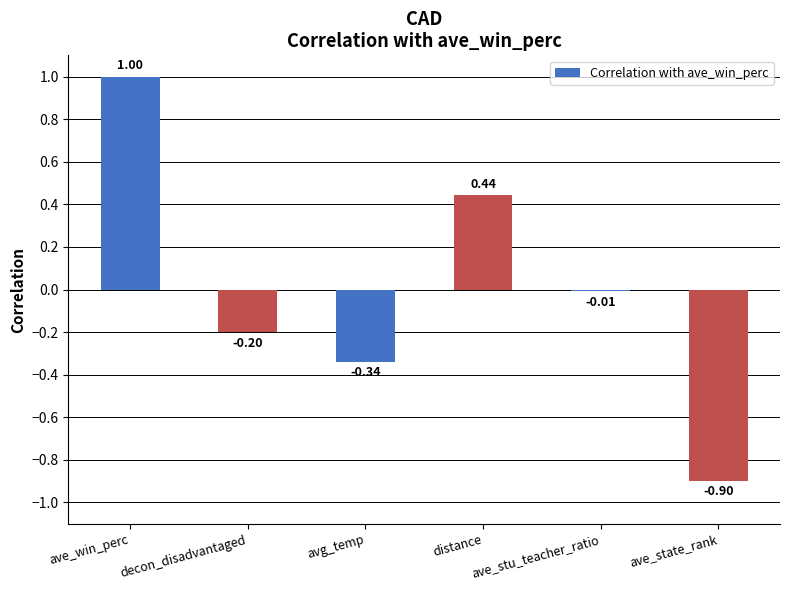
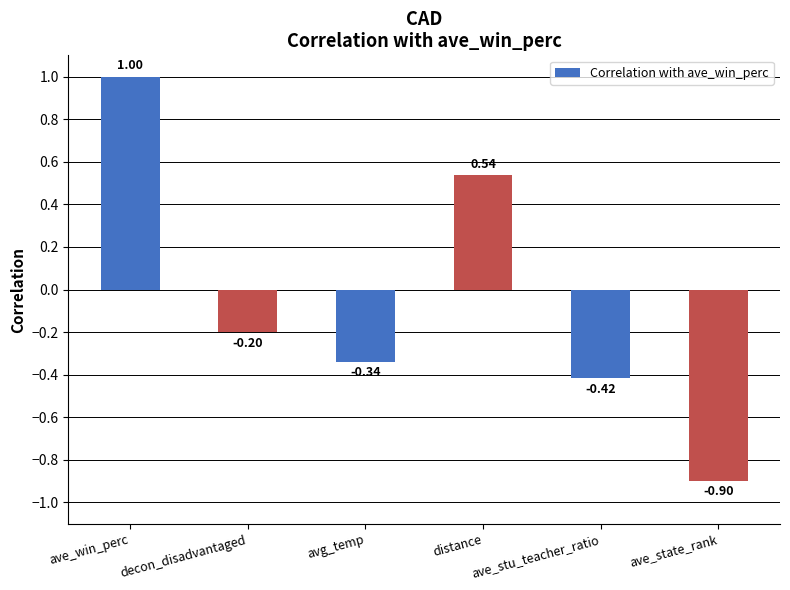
  {
    "ave_win_perc": 1.00,
    "decon_disadvantaged": -0.20,
    "avg_temp": -0.34,
-   "distance": 0.44,
-   "ave_stu_teacher_ratio": -0.01,
+   "distance": 0.54,
+   "ave_stu_teacher_ratio": -0.42,
    "ave_state_rank": -0.90
  }
